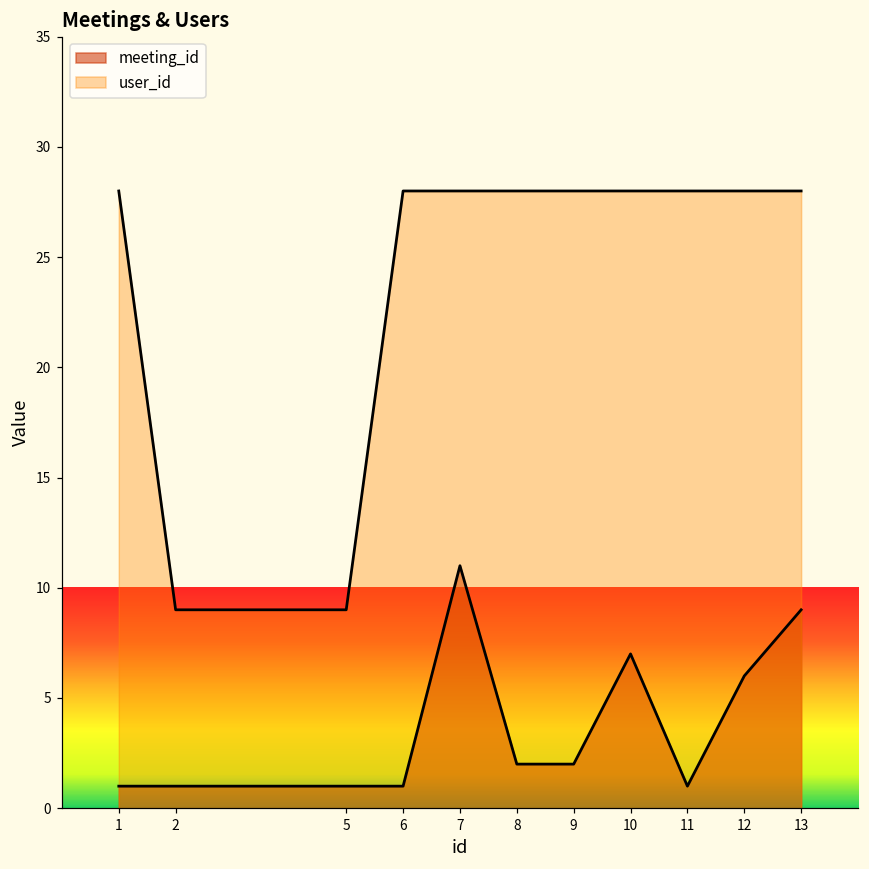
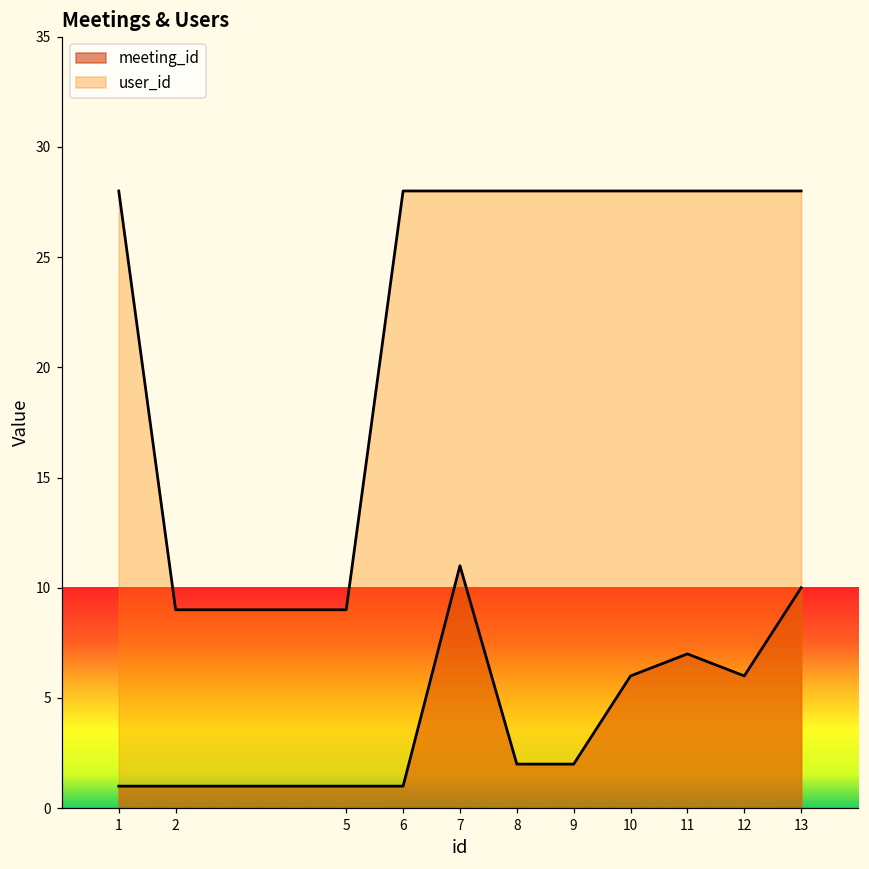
  {
    "meeting_id": {
      "1": 1,
      "2": 1,
      "5": 1,
      "6": 1,
      "7": 11,
      "8": 2,
      "9": 2,
-     "10": 7,
-     "11": 1,
+     "10": 6,
+     "11": 7,
      "12": 6,
-     "13": 9
+     "13": 10
    },
    "user_id": {
      "1": 28,
      "2": 9,
      "5": 9,
      "6": 28,
      "7": 28,
      "8": 28,
      "9": 28,
      "10": 28,
      "11": 28,
      "12": 28,
      "13": 28
    }
  }
